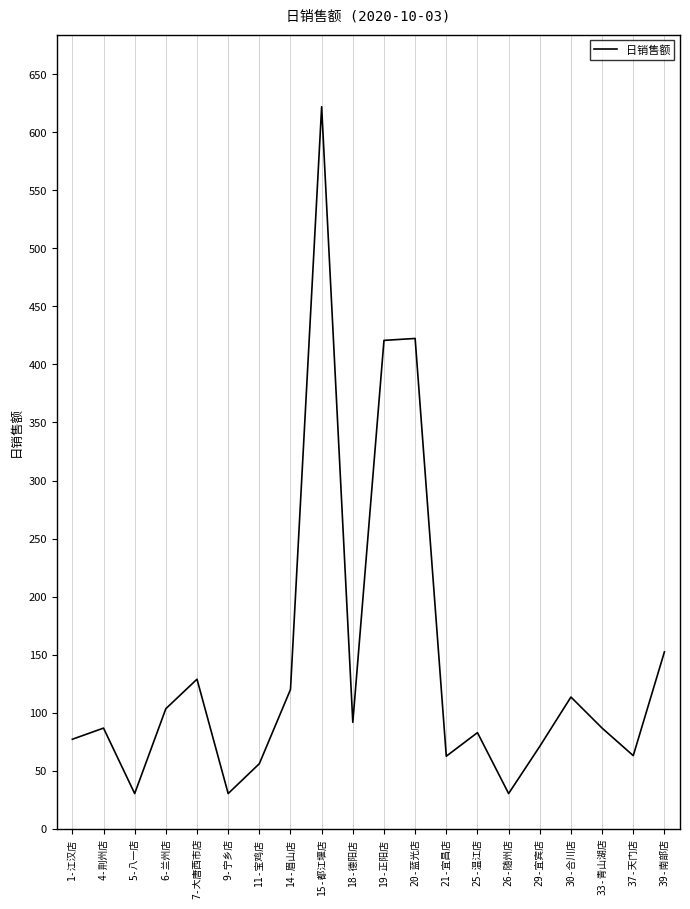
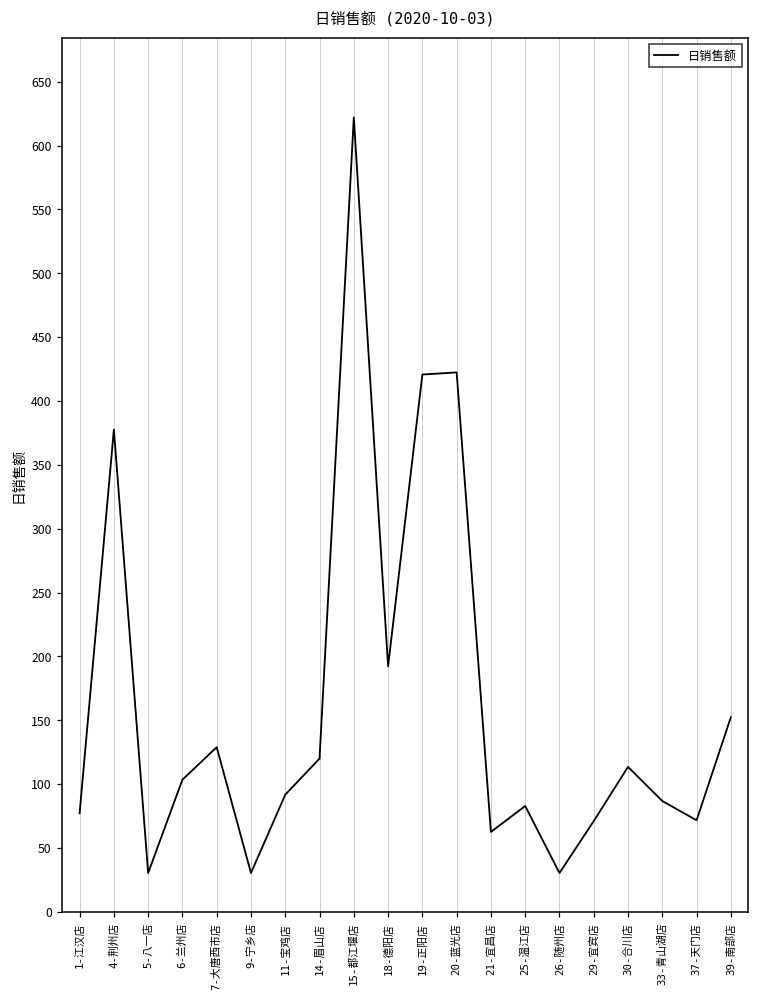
  {
    "1-江汉店": 77,
-   "4-荆州店": 87,
+   "4-荆州店": 378,
    "5-八一店": 30,
    "6-兰州店": 103,
    "7-大唐西市店": 129,
    "9-宁乡店": 30,
-   "11-宝鸡店": 56,
+   "11-宝鸡店": 92,
    "14-眉山店": 120,
    "15-都江堰店": 622,
-   "18-德阳店": 92,
+   "18-德阳店": 192,
    "19-正阳店": 421,
    "20-蓝光店": 422,
    "21-宜昌店": 63,
    "25-温江店": 83,
    "26-随州店": 30,
    "29-宜宾店": 71,
    "30-合川店": 113,
    "33-青山湖店": 87,
-   "37-天门店": 63,
+   "37-天门店": 72,
    "39-南部店": 152
  }
